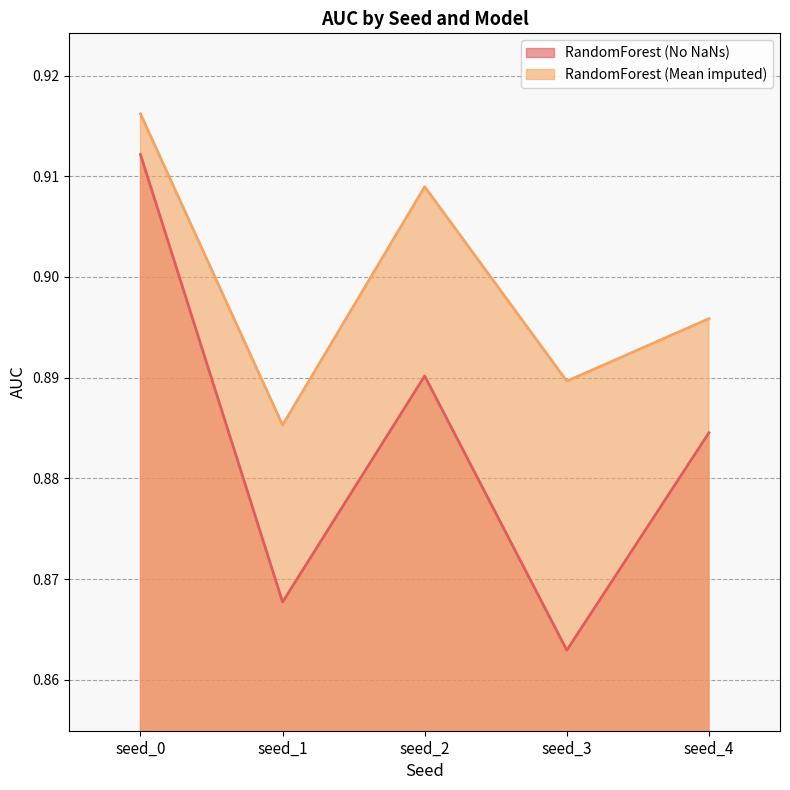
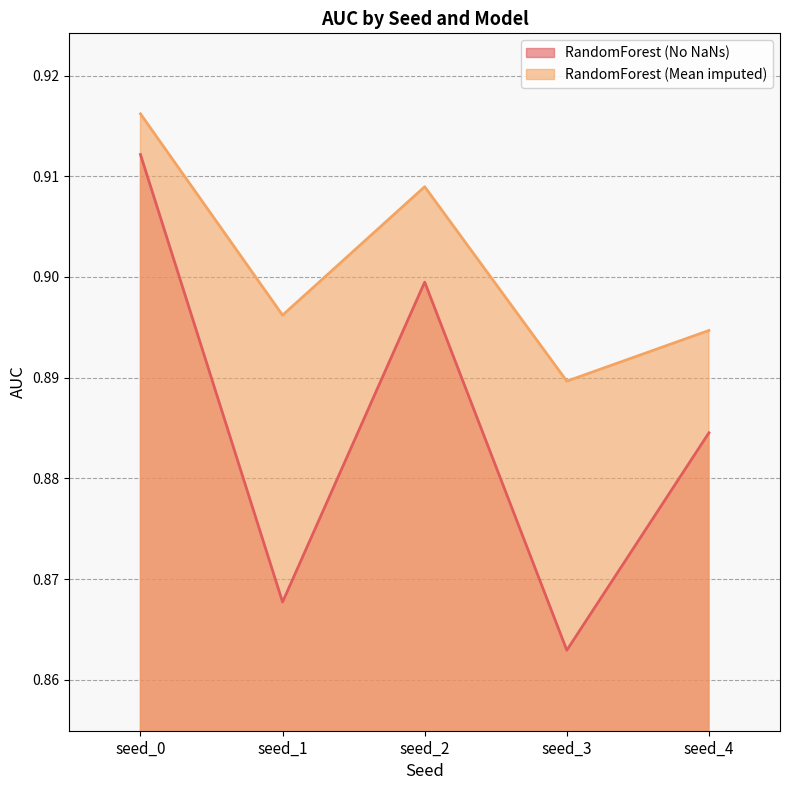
  {
    "RandomForest (No NaNs)": {
      "seed_0": 0.9122,
      "seed_1": 0.8677,
-     "seed_2": 0.8902,
+     "seed_2": 0.8995,
      "seed_3": 0.8629,
      "seed_4": 0.8845
    },
    "RandomForest (Mean imputed)": {
      "seed_0": 0.9162,
-     "seed_1": 0.8853,
+     "seed_1": 0.8962,
      "seed_2": 0.9090,
      "seed_3": 0.8897,
-     "seed_4": 0.8959
+     "seed_4": 0.8947
    }
  }
